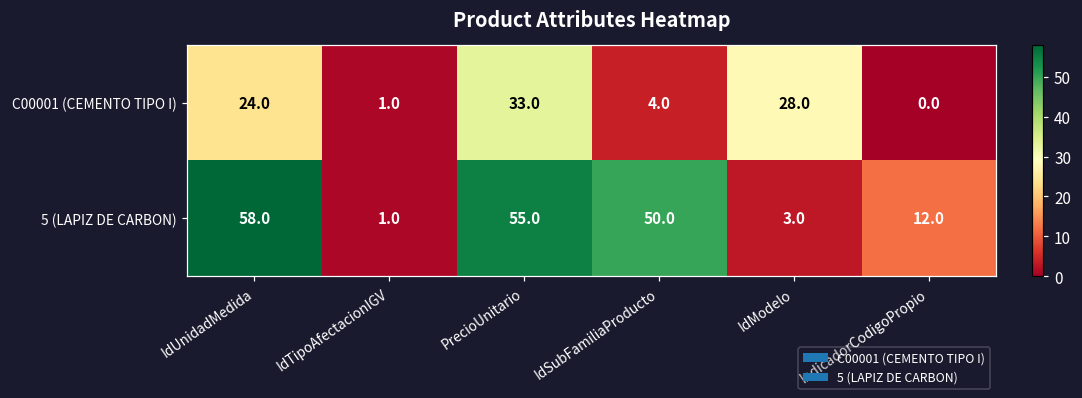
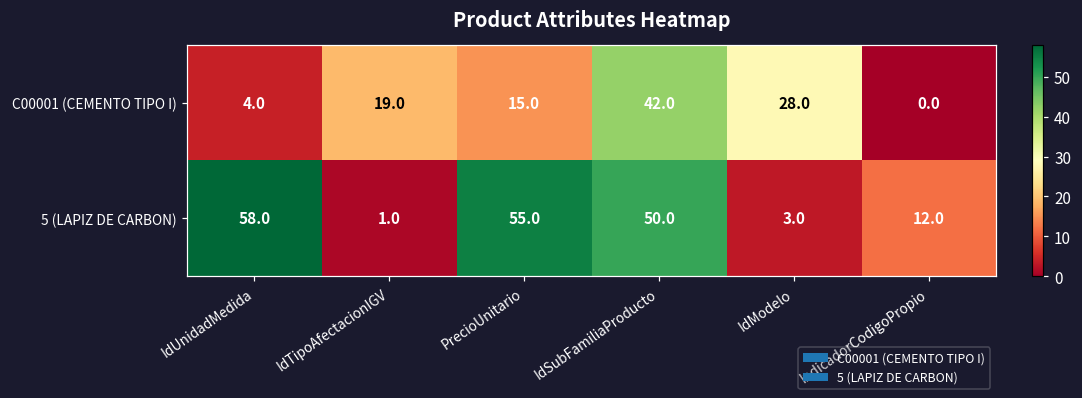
  {
    "C00001 (CEMENTO TIPO I)": {
-     "IdUnidadMedida": 24.0,
-     "IdTipoAfectacionIGV": 1.0,
-     "PrecioUnitario": 33.0,
-     "IdSubFamiliaProducto": 4.0,
+     "IdUnidadMedida": 4.0,
+     "IdTipoAfectacionIGV": 19.0,
+     "PrecioUnitario": 15.0,
+     "IdSubFamiliaProducto": 42.0,
      "IdModelo": 28.0,
      "IndicadorCodigoPropio": 0.0
    },
    "5 (LAPIZ DE CARBON)": {
      "IdUnidadMedida": 58.0,
      "IdTipoAfectacionIGV": 1.0,
      "PrecioUnitario": 55.0,
      "IdSubFamiliaProducto": 50.0,
      "IdModelo": 3.0,
      "IndicadorCodigoPropio": 12.0
    }
  }
